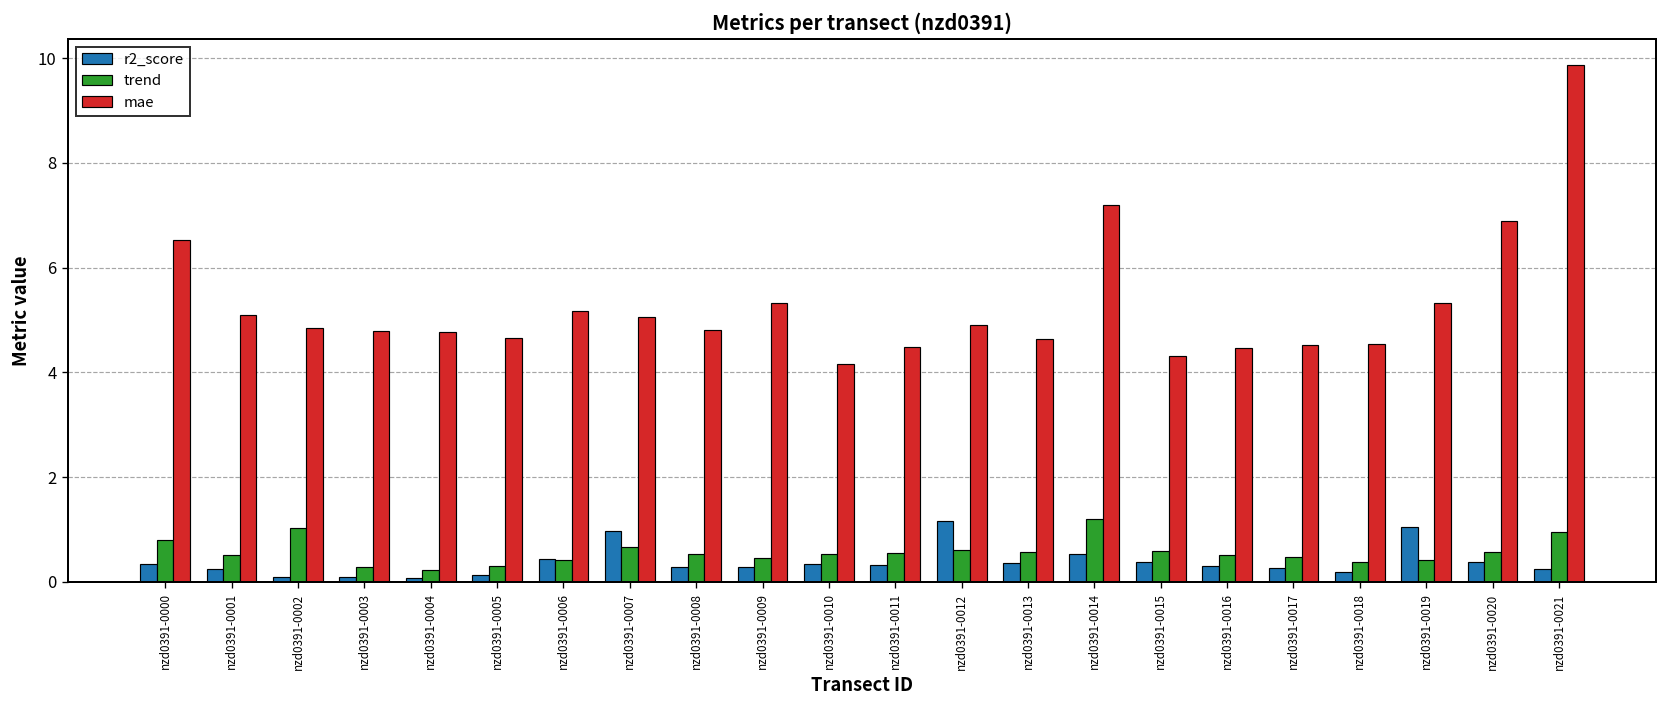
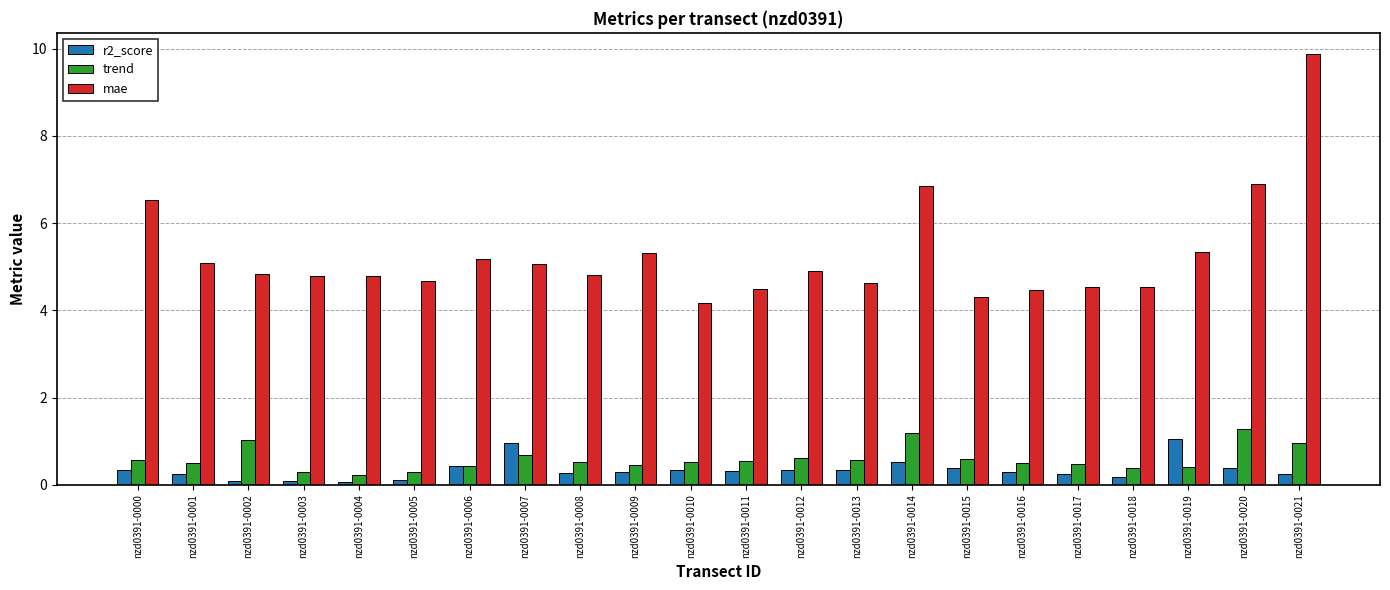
  {
    "r2_score": {
      "nzd0391-0000": 0.3,
      "nzd0391-0001": 0.3,
      "nzd0391-0002": 0.1,
      "nzd0391-0003": 0.1,
      "nzd0391-0004": 0.1,
      "nzd0391-0005": 0.1,
      "nzd0391-0006": 0.4,
      "nzd0391-0007": 1.0,
      "nzd0391-0008": 0.3,
      "nzd0391-0009": 0.3,
      "nzd0391-0010": 0.3,
      "nzd0391-0011": 0.3,
-     "nzd0391-0012": 1.2,
+     "nzd0391-0012": 0.3,
      "nzd0391-0013": 0.4,
      "nzd0391-0014": 0.5,
      "nzd0391-0015": 0.4,
      "nzd0391-0016": 0.3,
      "nzd0391-0017": 0.3,
      "nzd0391-0018": 0.2,
      "nzd0391-0019": 1.0,
      "nzd0391-0020": 0.4,
      "nzd0391-0021": 0.3
    },
    "trend": {
-     "nzd0391-0000": 0.8,
+     "nzd0391-0000": 0.6,
      "nzd0391-0001": 0.5,
      "nzd0391-0002": 1.0,
      "nzd0391-0003": 0.3,
      "nzd0391-0004": 0.2,
      "nzd0391-0005": 0.3,
      "nzd0391-0006": 0.4,
      "nzd0391-0007": 0.7,
      "nzd0391-0008": 0.5,
      "nzd0391-0009": 0.5,
      "nzd0391-0010": 0.5,
      "nzd0391-0011": 0.5,
      "nzd0391-0012": 0.6,
      "nzd0391-0013": 0.6,
      "nzd0391-0014": 1.2,
      "nzd0391-0015": 0.6,
      "nzd0391-0016": 0.5,
      "nzd0391-0017": 0.5,
      "nzd0391-0018": 0.4,
      "nzd0391-0019": 0.4,
-     "nzd0391-0020": 0.6,
+     "nzd0391-0020": 1.3,
      "nzd0391-0021": 0.9
    },
    "mae": {
      "nzd0391-0000": 6.5,
      "nzd0391-0001": 5.1,
      "nzd0391-0002": 4.8,
      "nzd0391-0003": 4.8,
      "nzd0391-0004": 4.8,
      "nzd0391-0005": 4.7,
      "nzd0391-0006": 5.2,
      "nzd0391-0007": 5.1,
      "nzd0391-0008": 4.8,
      "nzd0391-0009": 5.3,
      "nzd0391-0010": 4.2,
      "nzd0391-0011": 4.5,
      "nzd0391-0012": 4.9,
      "nzd0391-0013": 4.6,
-     "nzd0391-0014": 7.2,
+     "nzd0391-0014": 6.8,
      "nzd0391-0015": 4.3,
      "nzd0391-0016": 4.5,
      "nzd0391-0017": 4.5,
      "nzd0391-0018": 4.5,
      "nzd0391-0019": 5.3,
      "nzd0391-0020": 6.9,
      "nzd0391-0021": 9.9
    }
  }
